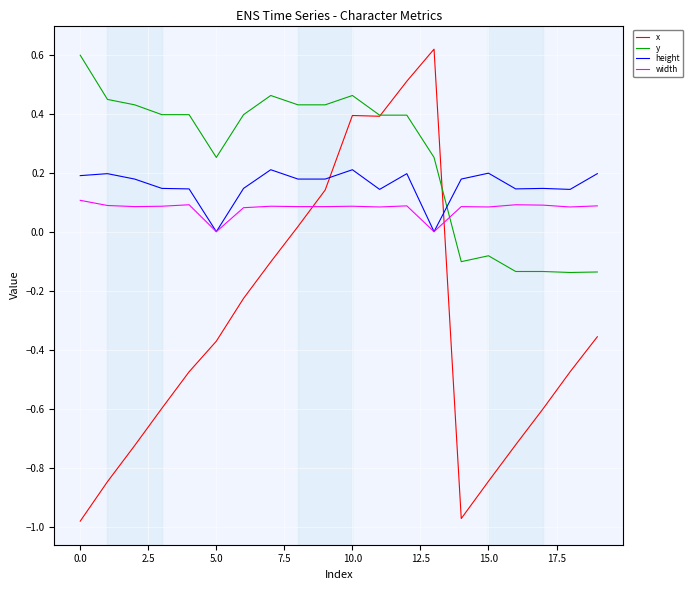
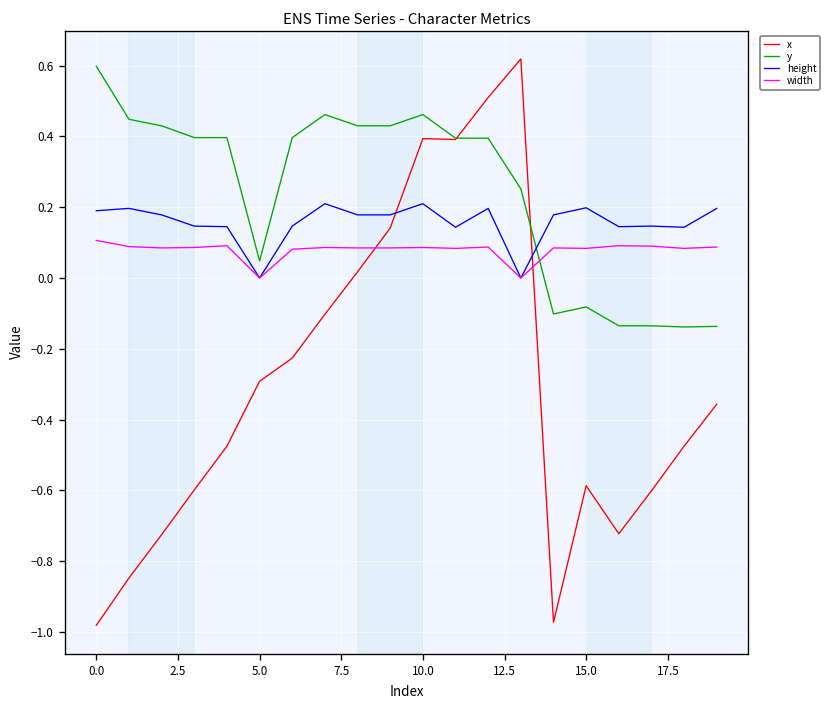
  {
    "x": {
      "0.0": -0.98,
-     "5.0": -0.37,
+     "5.0": -0.29,
      "10.0": 0.39,
-     "15.0": -0.85
+     "15.0": -0.59
    },
    "y": {
      "0.0": 0.60,
-     "5.0": 0.25,
+     "5.0": 0.05,
      "10.0": 0.46,
      "15.0": -0.08
    },
    "height": {
      "0.0": 0.19,
      "10.0": 0.21,
      "15.0": 0.20
    },
    "width": {
      "0.0": 0.11,
      "10.0": 0.09,
      "15.0": 0.08
    }
  }
